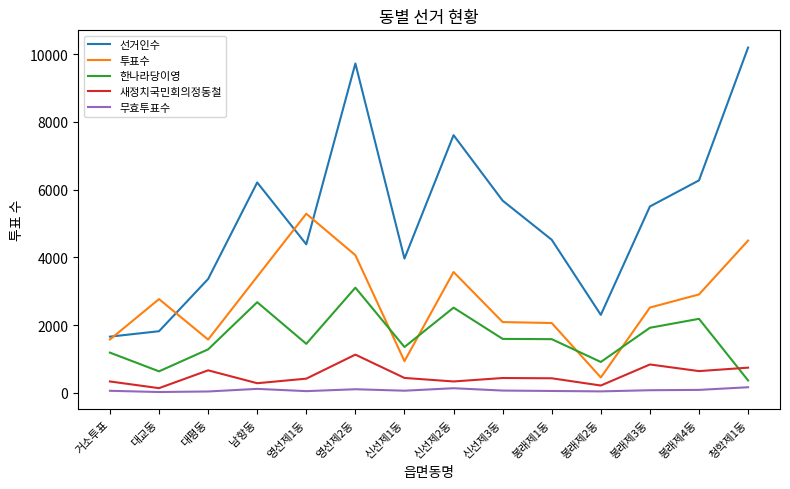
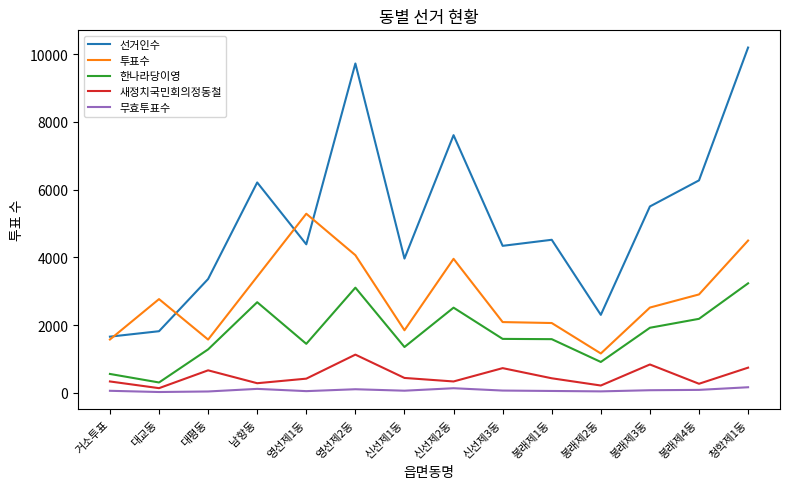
  {
    "선거인수": {
      "거소투표": 1700,
      "대교동": 1800,
      "대평동": 3400,
      "남항동": 6200,
      "영선제1동": 4400,
      "영선제2동": 9700,
      "신선제1동": 4000,
      "신선제2동": 7600,
-     "신선제3동": 5700,
+     "신선제3동": 4300,
      "봉래제1동": 4500,
      "봉래제2동": 2300,
      "봉래제3동": 5500,
      "봉래제4동": 6300,
      "청학제1동": 10200
    },
    "투표수": {
      "거소투표": 1600,
      "대교동": 2800,
      "대평동": 1600,
      "남항동": 3400,
      "영선제1동": 5300,
      "영선제2동": 4100,
-     "신선제1동": 900,
-     "신선제2동": 3600,
+     "신선제1동": 1800,
+     "신선제2동": 4000,
      "신선제3동": 2100,
      "봉래제1동": 2100,
-     "봉래제2동": 500,
+     "봉래제2동": 1200,
      "봉래제3동": 2500,
      "봉래제4동": 2900,
      "청학제1동": 4500
    },
    "한나라당이영": {
-     "거소투표": 1200,
-     "대교동": 600,
+     "거소투표": 600,
+     "대교동": 300,
      "대평동": 1300,
      "남항동": 2700,
      "영선제1동": 1400,
      "영선제2동": 3100,
      "신선제1동": 1400,
      "신선제2동": 2500,
      "신선제3동": 1600,
      "봉래제1동": 1600,
      "봉래제2동": 900,
      "봉래제3동": 1900,
      "봉래제4동": 2200,
-     "청학제1동": 400
+     "청학제1동": 3200
    },
    "새정치국민회의정동철": {
      "거소투표": 300,
      "대교동": 100,
      "대평동": 700,
      "남항동": 300,
      "영선제1동": 400,
      "영선제2동": 1100,
      "신선제1동": 400,
      "신선제2동": 300,
-     "신선제3동": 400,
+     "신선제3동": 700,
      "봉래제1동": 400,
      "봉래제2동": 200,
      "봉래제3동": 800,
-     "봉래제4동": 600,
+     "봉래제4동": 300,
      "청학제1동": 700
    },
    "무효투표수": {
      "거소투표": 100,
      "대교동": 0,
      "대평동": 0,
      "남항동": 100,
      "영선제1동": 0,
      "영선제2동": 100,
      "신선제1동": 100,
      "신선제2동": 100,
      "신선제3동": 100,
      "봉래제1동": 100,
      "봉래제2동": 0,
      "봉래제3동": 100,
      "봉래제4동": 100,
      "청학제1동": 200
    }
  }
